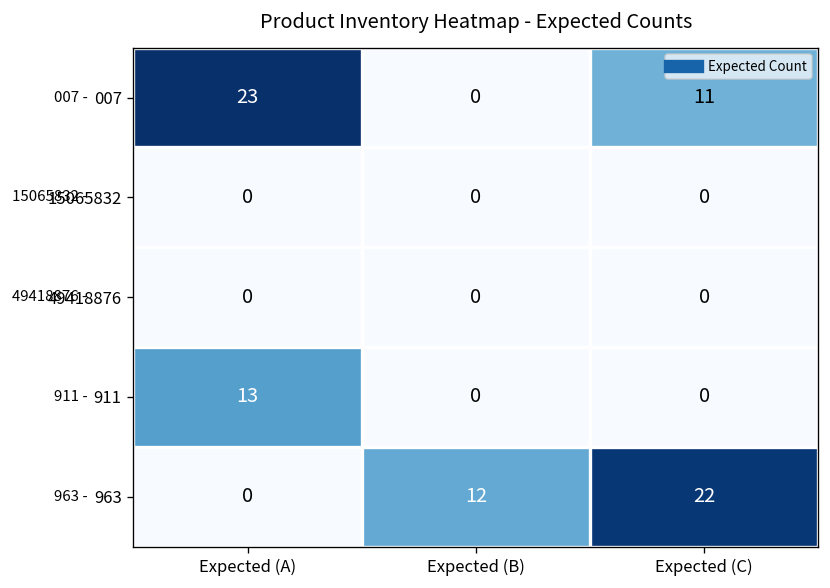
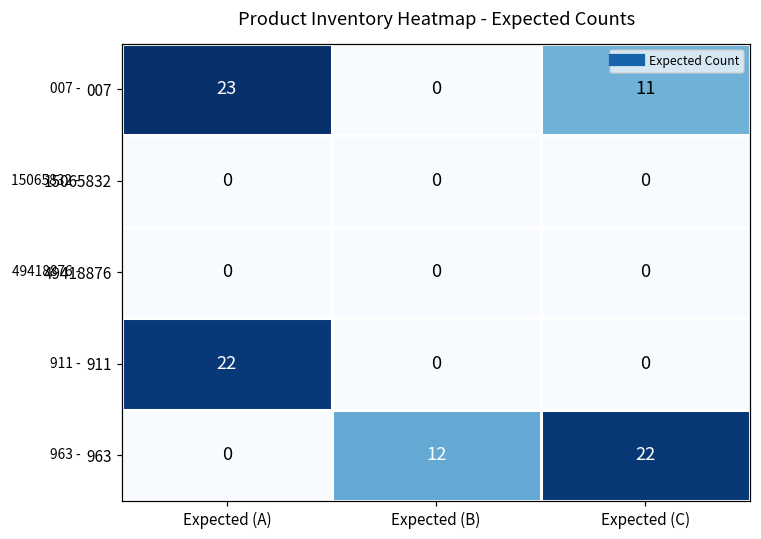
  {
    "007": {
      "Expected (A)": 23,
      "Expected (B)": 0,
      "Expected (C)": 11
    },
    "15065832": {
      "Expected (A)": 0,
      "Expected (B)": 0,
      "Expected (C)": 0
    },
    "49418876": {
      "Expected (A)": 0,
      "Expected (B)": 0,
      "Expected (C)": 0
    },
    "911": {
-     "Expected (A)": 13,
+     "Expected (A)": 22,
      "Expected (B)": 0,
      "Expected (C)": 0
    },
    "963": {
      "Expected (A)": 0,
      "Expected (B)": 12,
      "Expected (C)": 22
    }
  }
